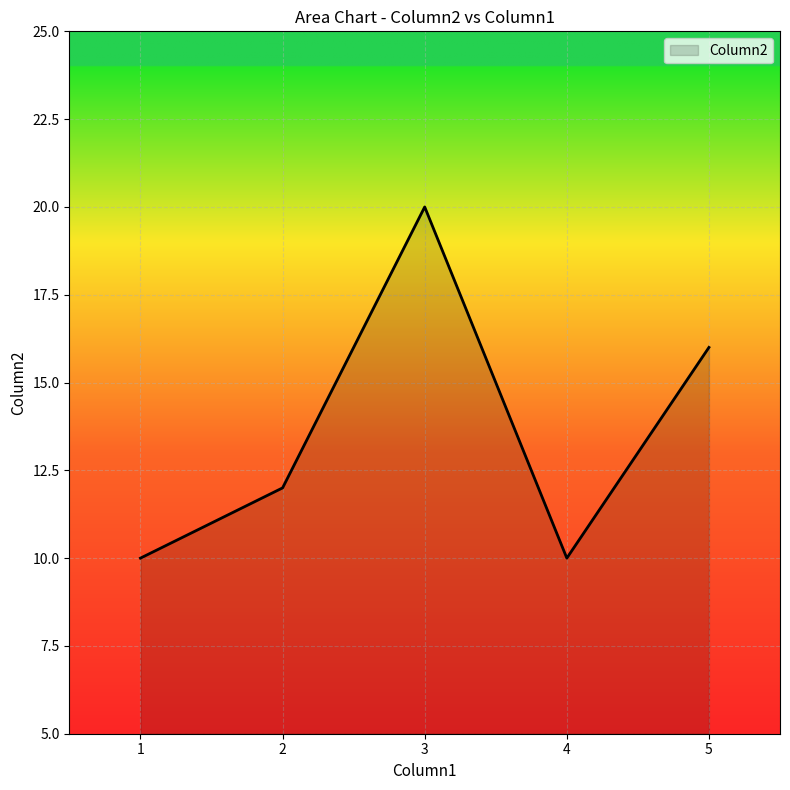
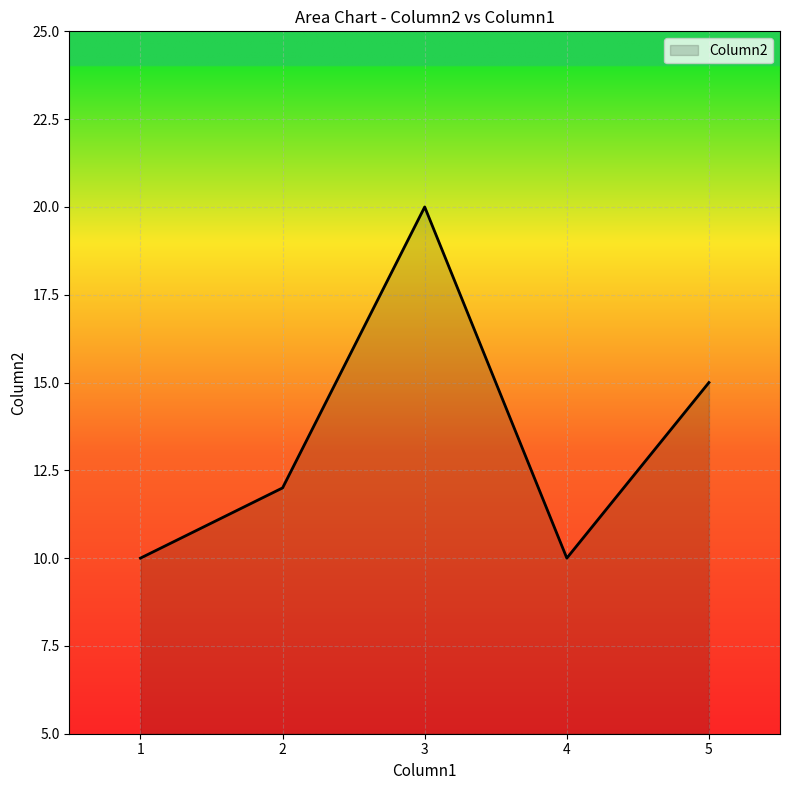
  {
    "1": 10,
    "2": 12,
    "3": 20,
    "4": 10,
-   "5": 16
+   "5": 15
  }
